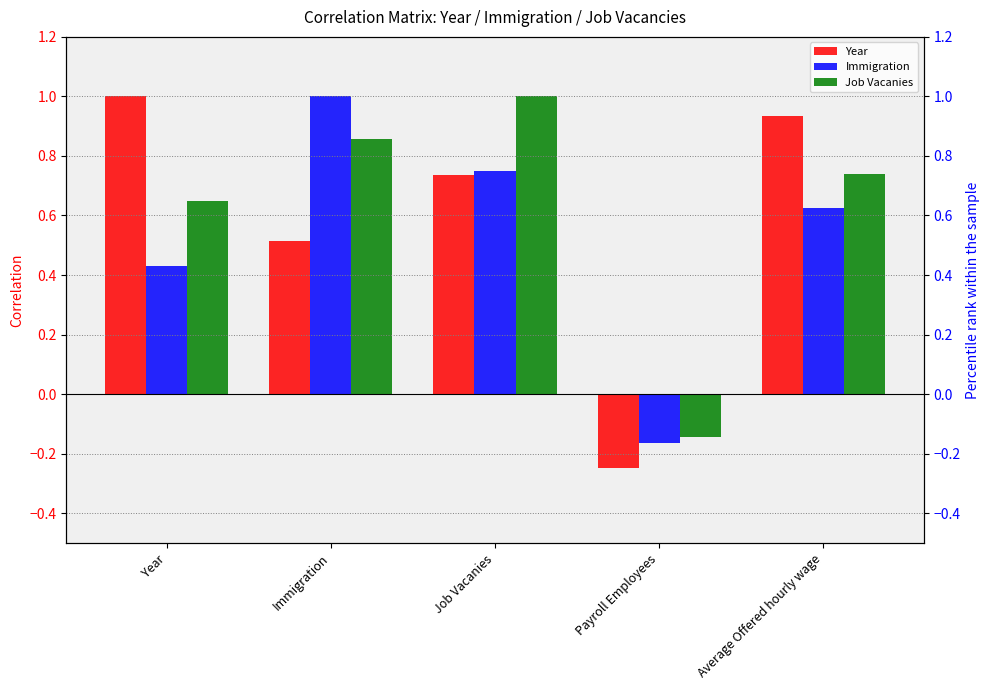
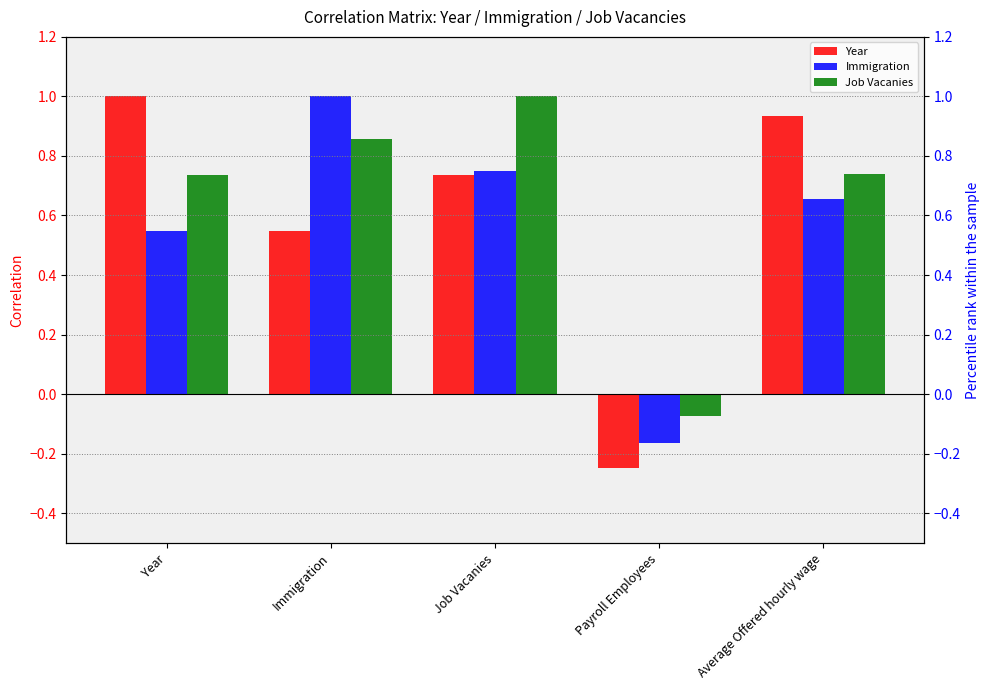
  {
    "Year": {
      "Year": 1.00,
-     "Immigration": 0.51,
+     "Immigration": 0.55,
      "Job Vacanies": 0.73,
      "Payroll Employees": -0.25,
      "Average Offered hourly wage": 0.94
    },
    "Immigration": {
-     "Year": 0.43,
+     "Year": 0.55,
      "Immigration": 1.00,
      "Job Vacanies": 0.75,
      "Payroll Employees": -0.16,
-     "Average Offered hourly wage": 0.62
+     "Average Offered hourly wage": 0.66
    },
    "Job Vacanies": {
-     "Year": 0.65,
+     "Year": 0.73,
      "Immigration": 0.86,
      "Job Vacanies": 1.00,
-     "Payroll Employees": -0.15,
+     "Payroll Employees": -0.07,
      "Average Offered hourly wage": 0.74
    }
  }
